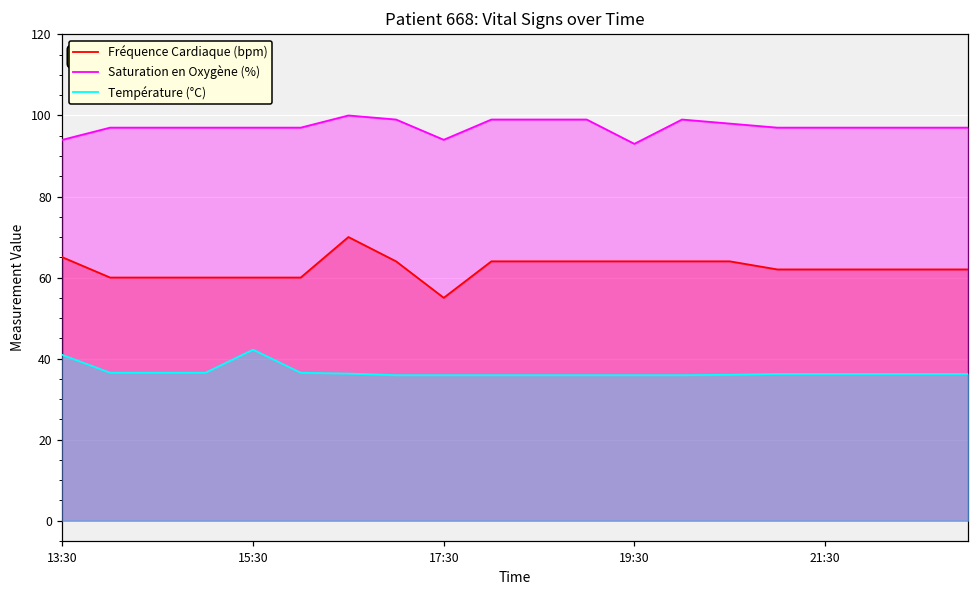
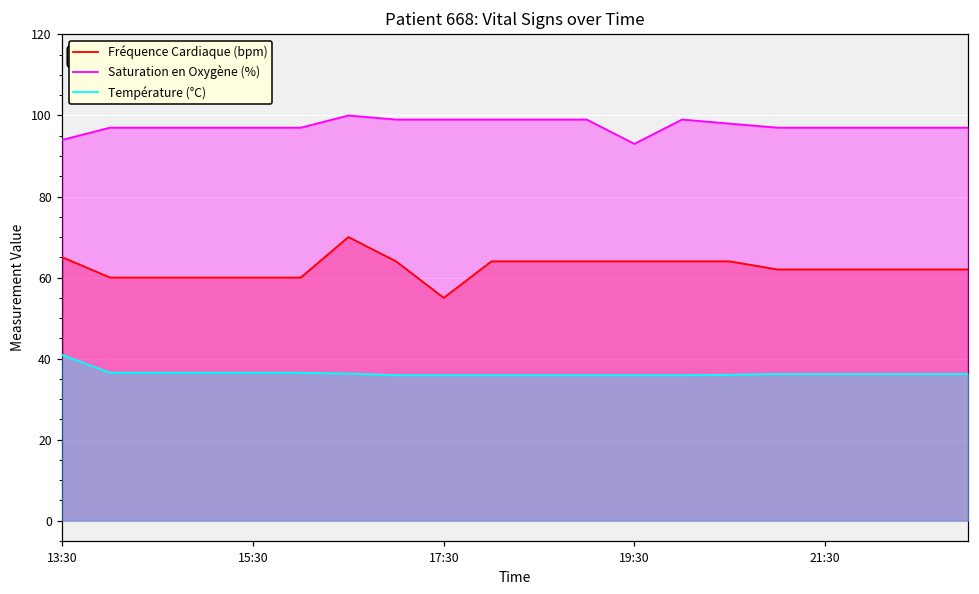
  {
    "Fréquence Cardiaque (bpm)": {
      "13:30": 65,
      "15:30": 60,
      "17:30": 55,
      "19:30": 64,
      "21:30": 62
    },
    "Saturation en Oxygène (%)": {
      "13:30": 94,
      "15:30": 97,
-     "17:30": 94,
+     "17:30": 99,
      "19:30": 93,
      "21:30": 97
    },
    "Température (°C)": {
      "13:30": 41,
-     "15:30": 42,
+     "15:30": 37,
      "17:30": 36,
      "19:30": 36,
      "21:30": 36
    }
  }
